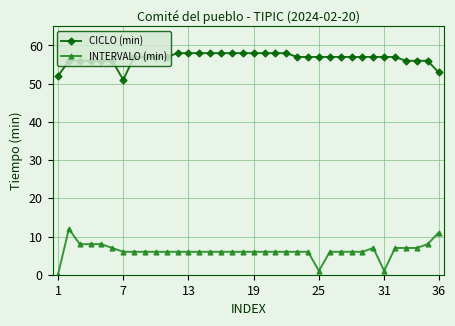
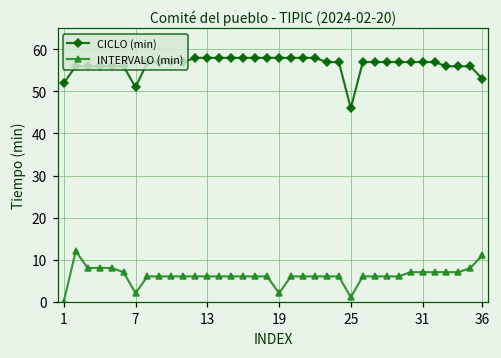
  {
    "CICLO (min)": {
      "1": 52,
      "7": 51,
      "13": 58,
      "19": 58,
-     "25": 57,
+     "25": 46,
      "31": 57,
      "36": 53
    },
    "INTERVALO (min)": {
      "1": 0,
-     "7": 6,
+     "7": 2,
      "13": 6,
-     "19": 6,
+     "19": 2,
      "25": 1,
-     "31": 1,
+     "31": 7,
      "36": 11
    }
  }
